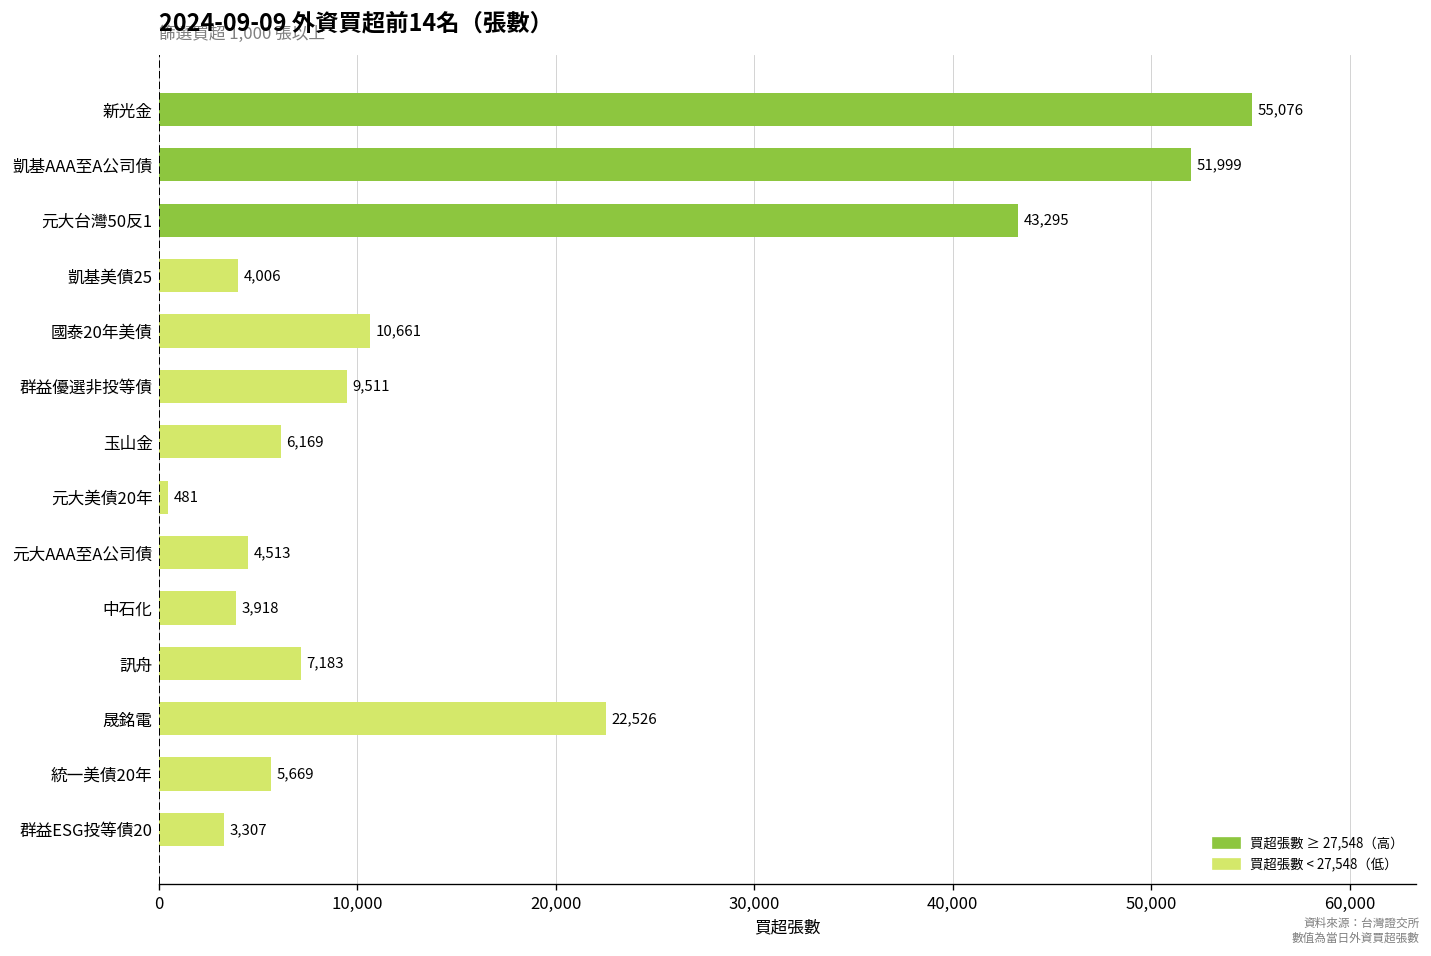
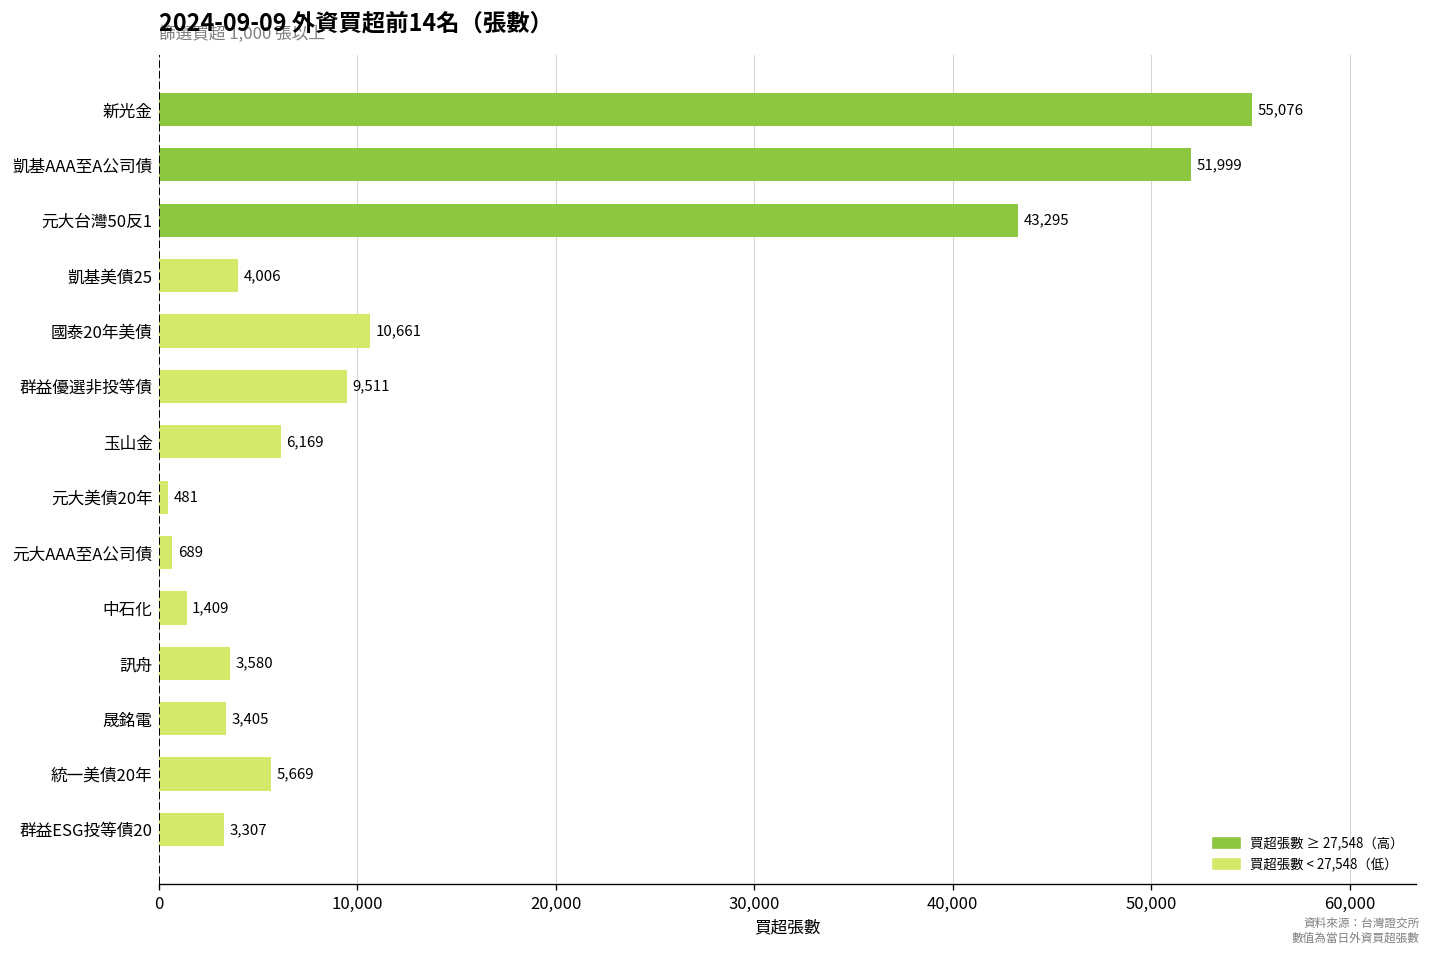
  {
    "新光金": "55,076",
    "凱基AAA至A公司債": "51,999",
    "元大台灣50反1": "43,295",
    "凱基美債25": "4,006",
    "國泰20年美債": "10,661",
    "群益優選非投等債": "9,511",
    "玉山金": "6,169",
    "元大美債20年": "481",
-   "元大AAA至A公司債": "4,513",
-   "中石化": "3,918",
-   "訊舟": "7,183",
-   "晟銘電": "22,526",
+   "元大AAA至A公司債": "689",
+   "中石化": "1,409",
+   "訊舟": "3,580",
+   "晟銘電": "3,405",
    "統一美債20年": "5,669",
    "群益ESG投等債20": "3,307"
  }
